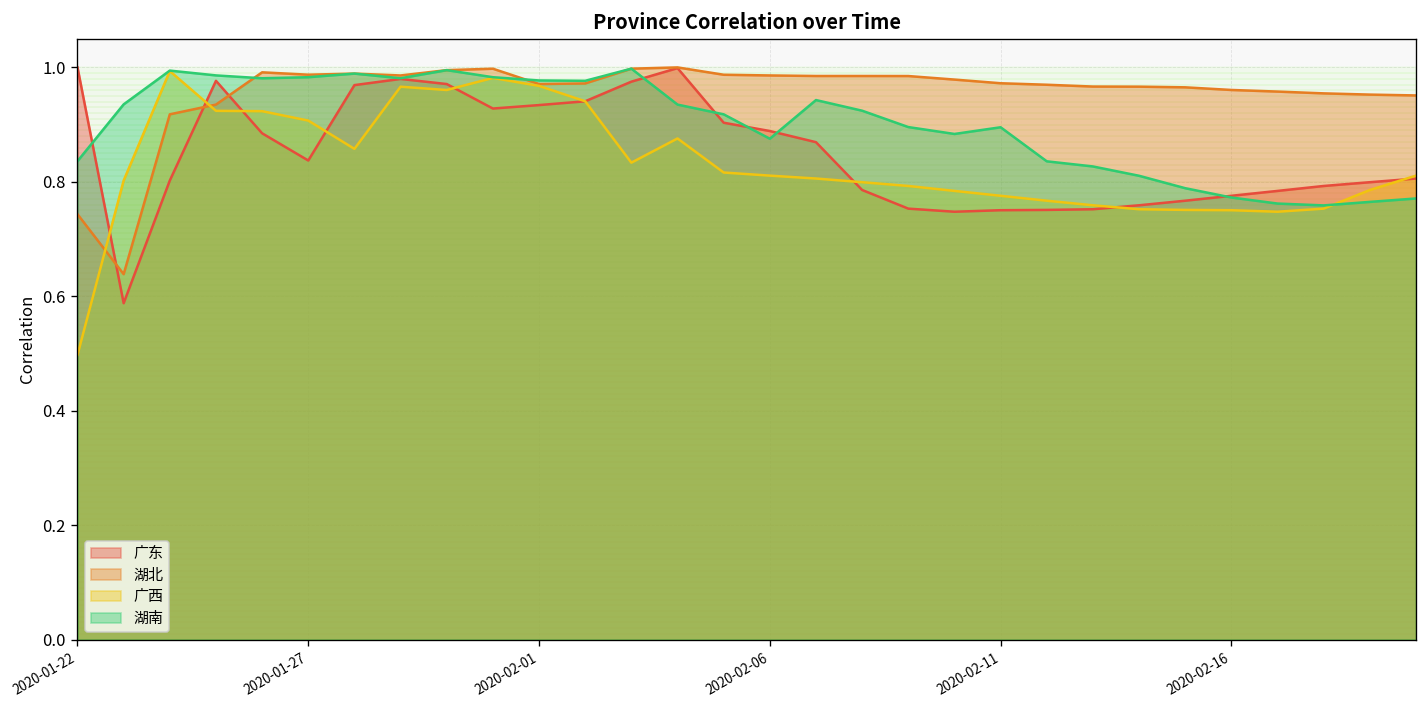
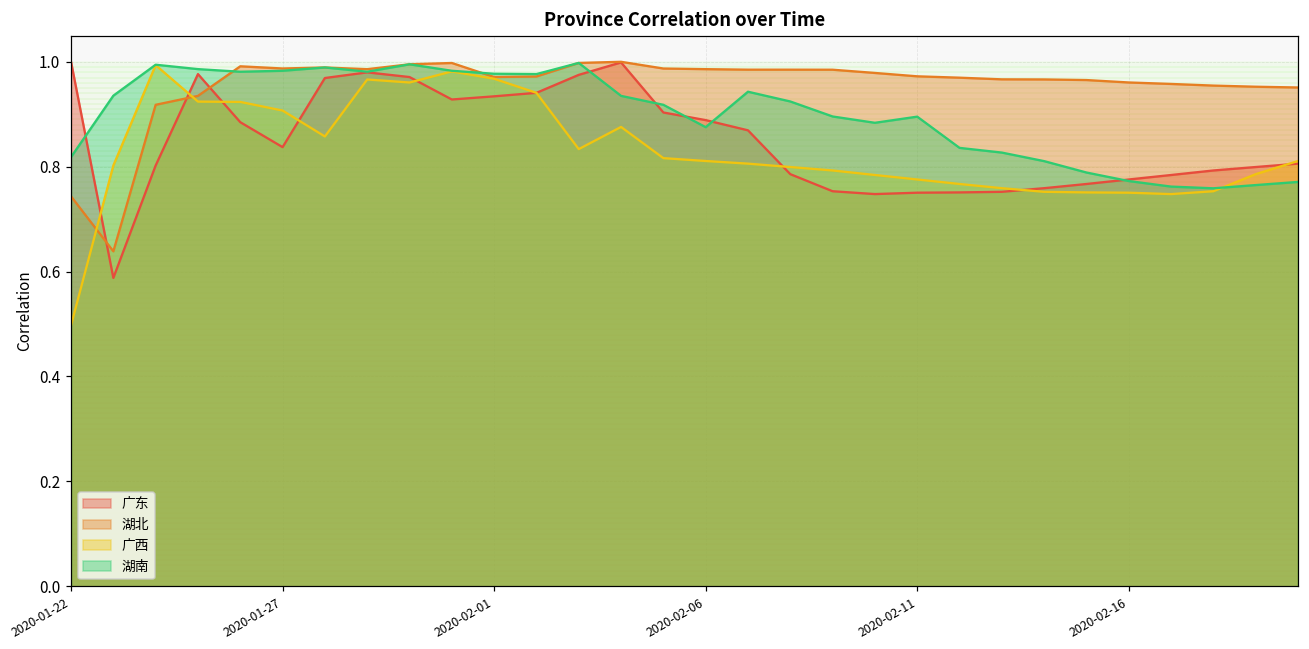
  {
    "湖南": {
-     "2020-01-22": 0.84,
+     "2020-01-22": 0.82,
      "2020-02-01": 0.98,
      "2020-02-06": 0.88,
      "2020-02-11": 0.90
    }
  }
